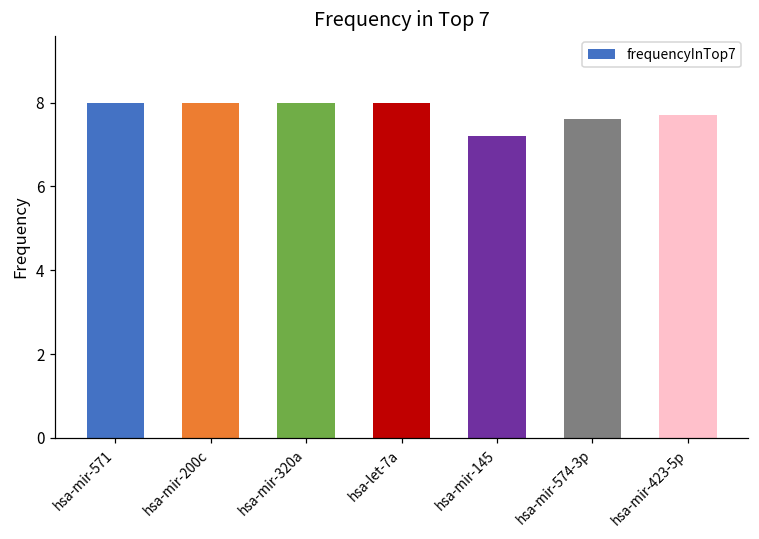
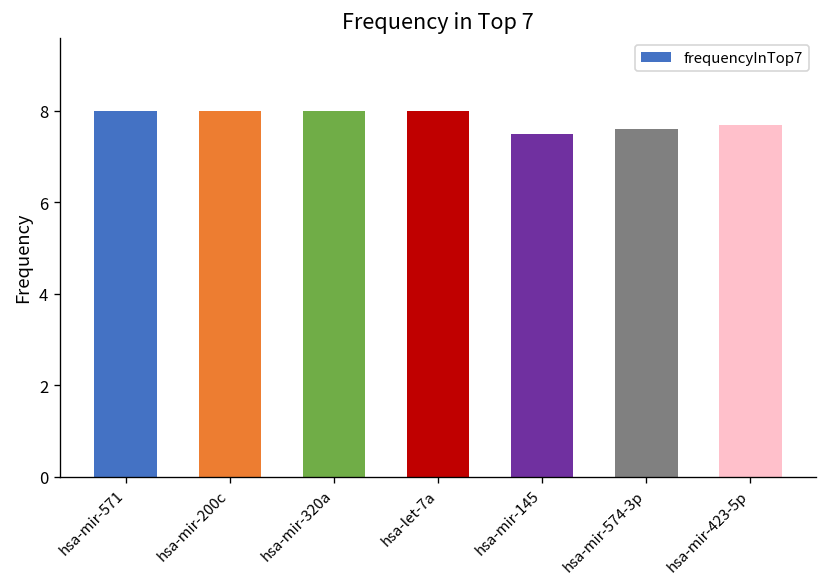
  {
    "hsa-mir-571": 8.0,
    "hsa-mir-200c": 8.0,
    "hsa-mir-320a": 8.0,
    "hsa-let-7a": 8.0,
-   "hsa-mir-145": 7.2,
+   "hsa-mir-145": 7.5,
    "hsa-mir-574-3p": 7.6,
    "hsa-mir-423-5p": 7.7
  }
